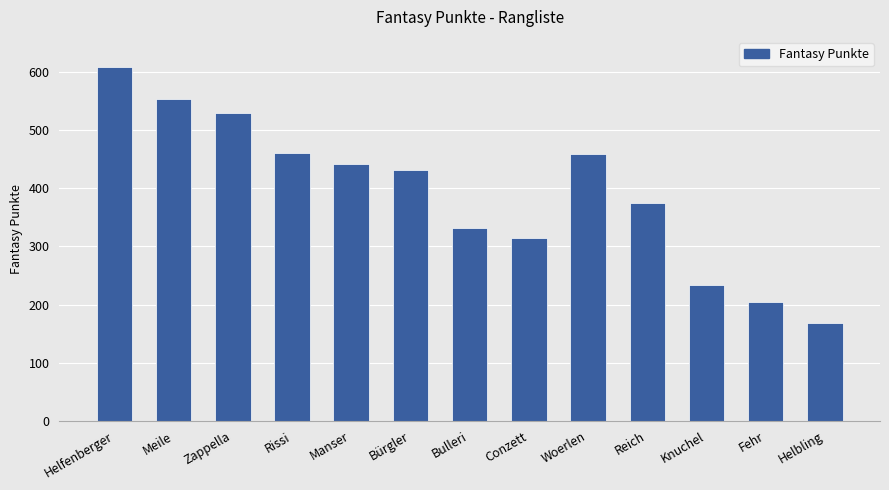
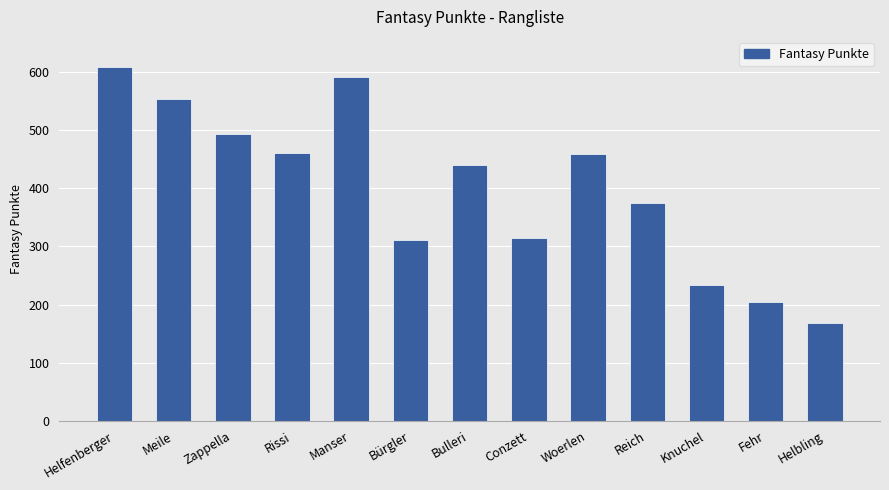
  {
    "Helfenberger": 610,
    "Meile": 550,
-   "Zappella": 530,
+   "Zappella": 490,
    "Rissi": 460,
-   "Manser": 440,
-   "Bürgler": 430,
-   "Bulleri": 330,
+   "Manser": 590,
+   "Bürgler": 310,
+   "Bulleri": 440,
    "Conzett": 310,
    "Woerlen": 460,
    "Reich": 370,
    "Knuchel": 230,
    "Fehr": 200,
    "Helbling": 170
  }
